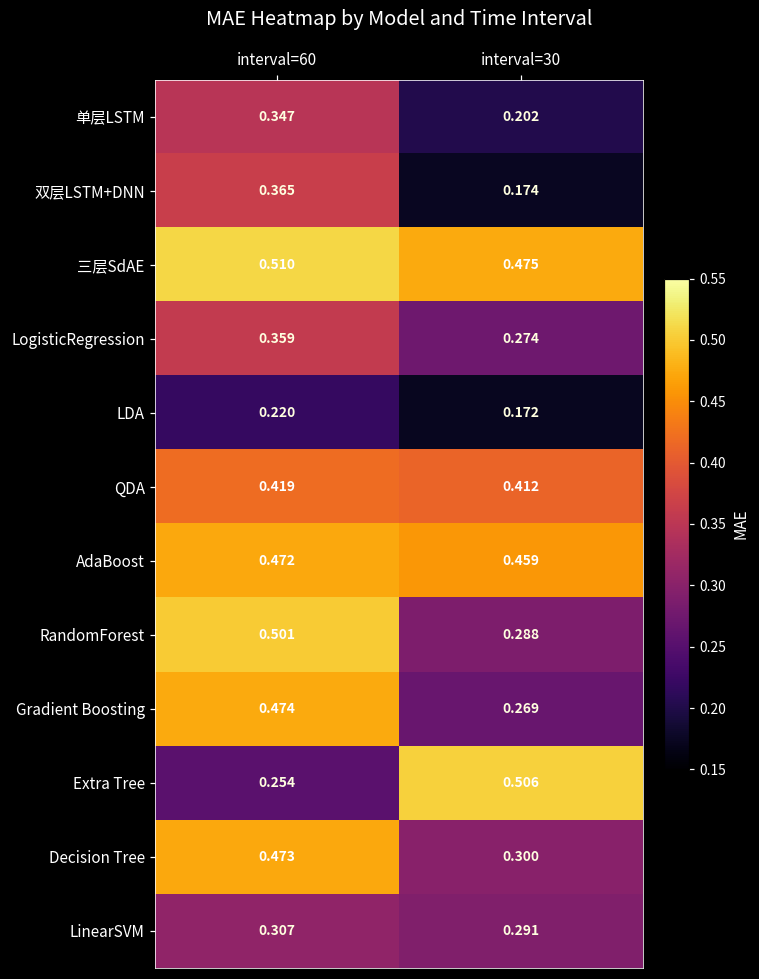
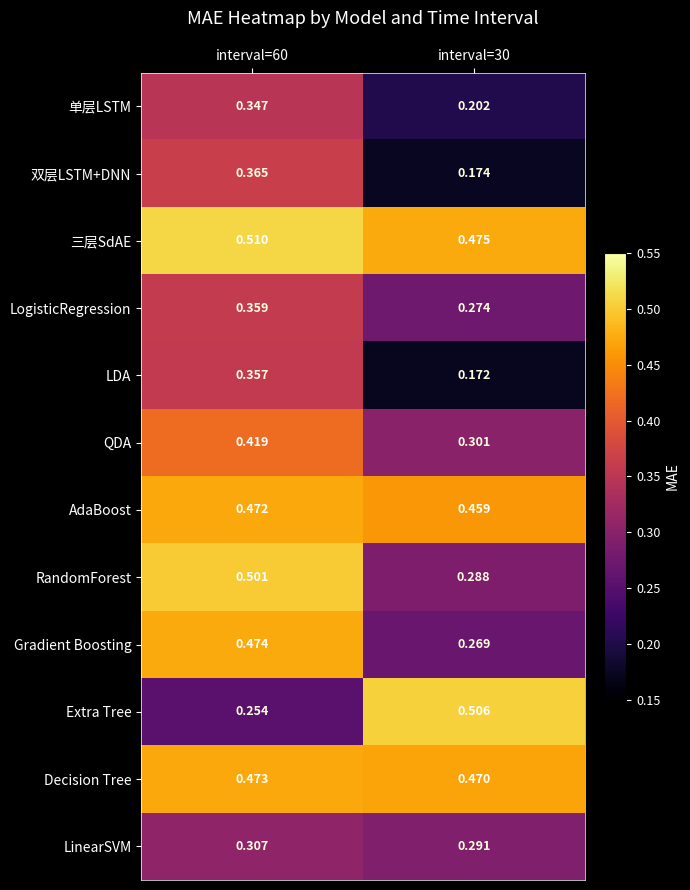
  {
    "单层LSTM": {
      "interval=60": 0.347,
      "interval=30": 0.202
    },
    "双层LSTM+DNN": {
      "interval=60": 0.365,
      "interval=30": 0.174
    },
    "三层SdAE": {
      "interval=60": 0.510,
      "interval=30": 0.475
    },
    "LogisticRegression": {
      "interval=60": 0.359,
      "interval=30": 0.274
    },
    "LDA": {
-     "interval=60": 0.220,
+     "interval=60": 0.357,
      "interval=30": 0.172
    },
    "QDA": {
      "interval=60": 0.419,
-     "interval=30": 0.412
+     "interval=30": 0.301
    },
    "AdaBoost": {
      "interval=60": 0.472,
      "interval=30": 0.459
    },
    "RandomForest": {
      "interval=60": 0.501,
      "interval=30": 0.288
    },
    "Gradient Boosting": {
      "interval=60": 0.474,
      "interval=30": 0.269
    },
    "Extra Tree": {
      "interval=60": 0.254,
      "interval=30": 0.506
    },
    "Decision Tree": {
      "interval=60": 0.473,
-     "interval=30": 0.300
+     "interval=30": 0.470
    },
    "LinearSVM": {
      "interval=60": 0.307,
      "interval=30": 0.291
    }
  }
